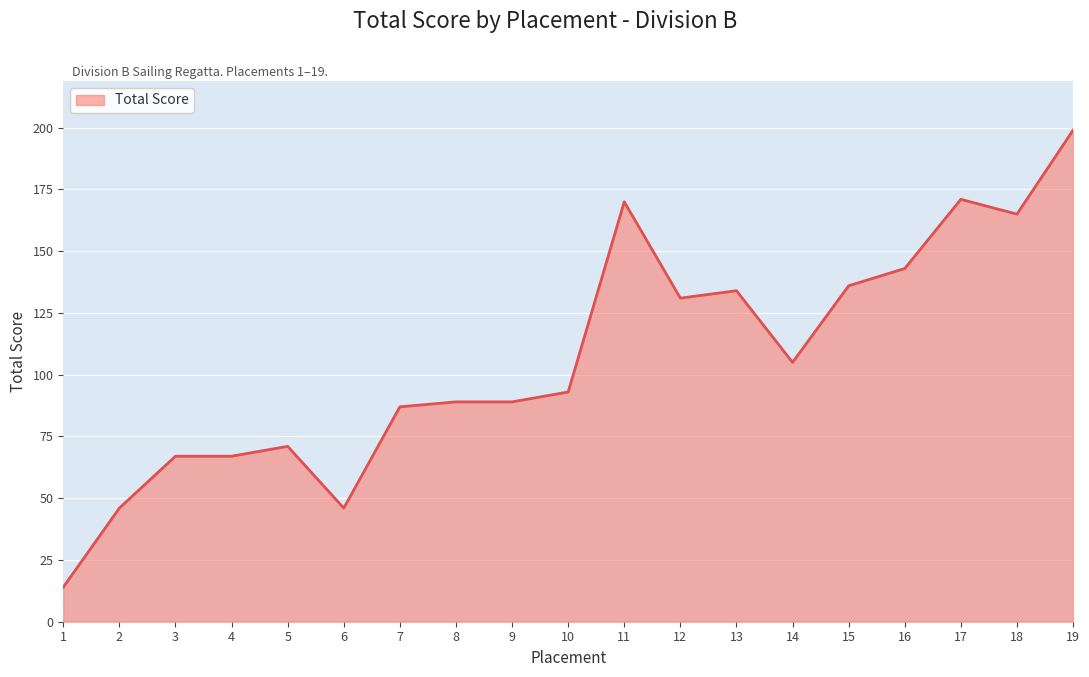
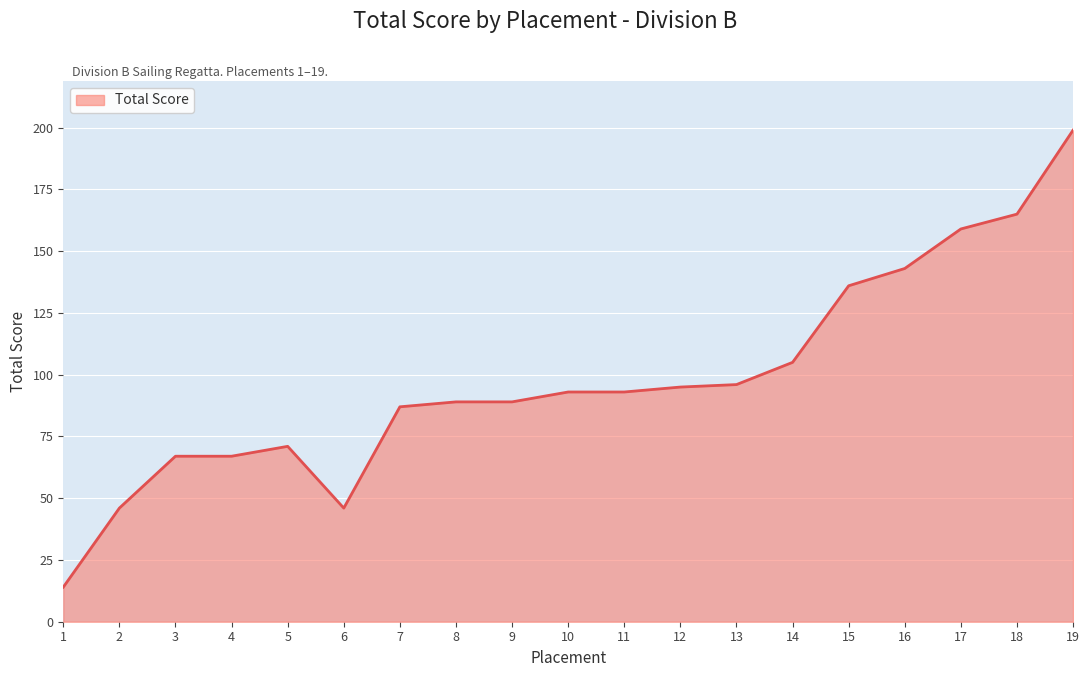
  {
    "1": 14,
    "2": 46,
    "3": 67,
    "4": 67,
    "5": 71,
    "6": 46,
    "7": 87,
    "8": 89,
    "9": 89,
    "10": 93,
-   "11": 170,
-   "12": 131,
-   "13": 134,
+   "11": 93,
+   "12": 95,
+   "13": 96,
    "14": 105,
    "15": 136,
    "16": 143,
-   "17": 171,
+   "17": 159,
    "18": 165,
    "19": 199
  }
